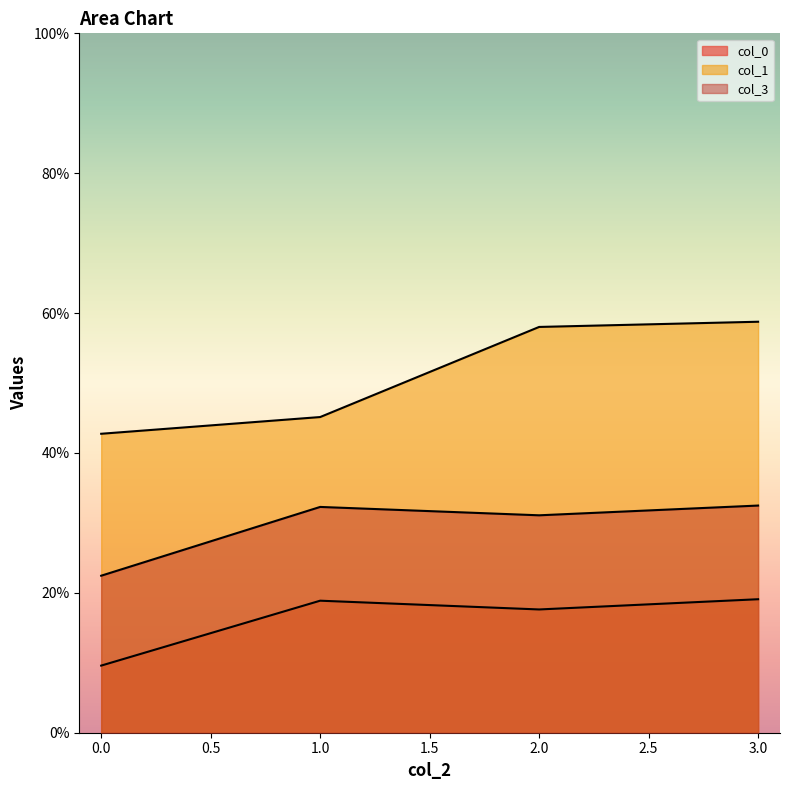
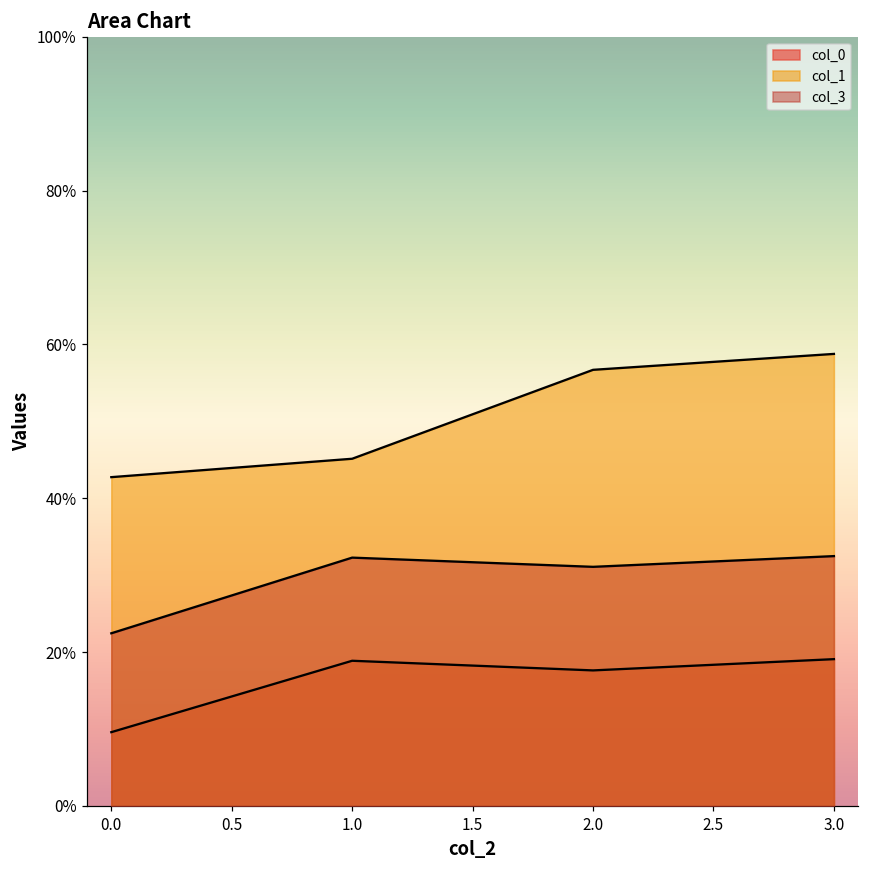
  {
    "col_1": {
      "0.0": "43%",
      "1.0": "45%",
-     "2.0": "58%",
+     "2.0": "57%",
      "3.0": "59%"
    }
  }
